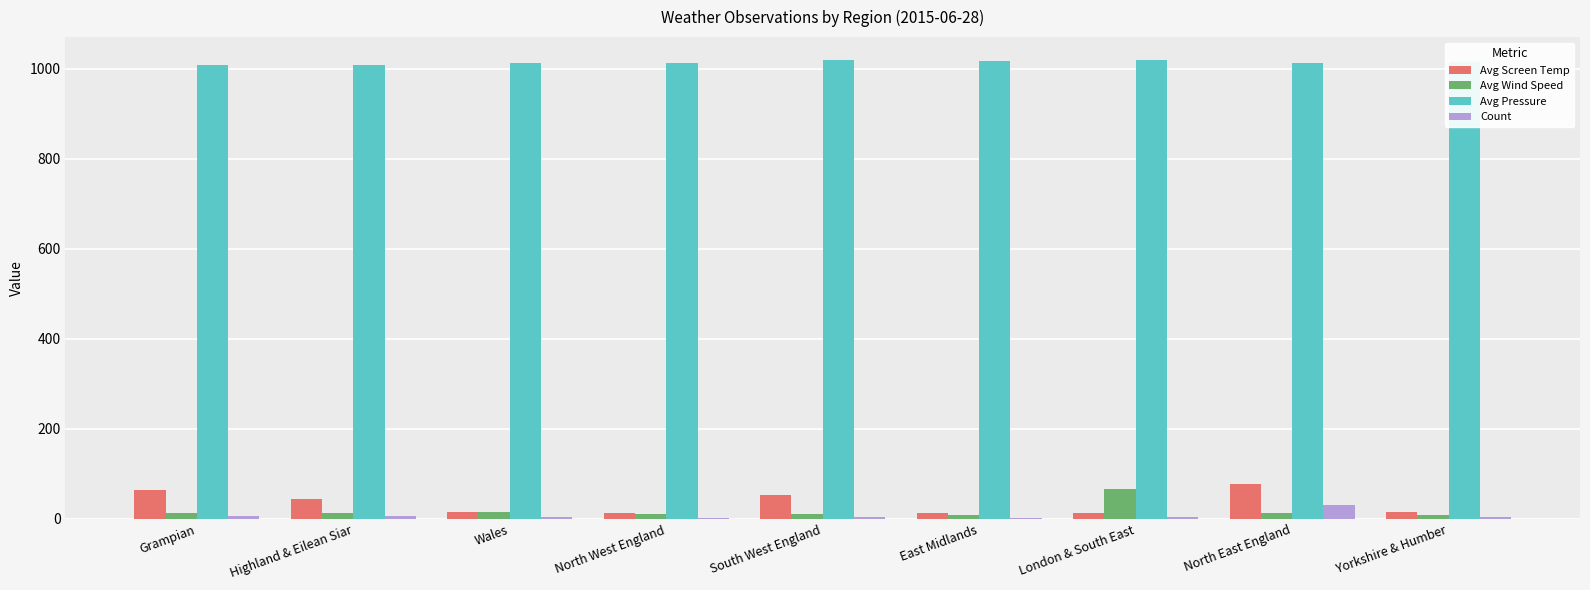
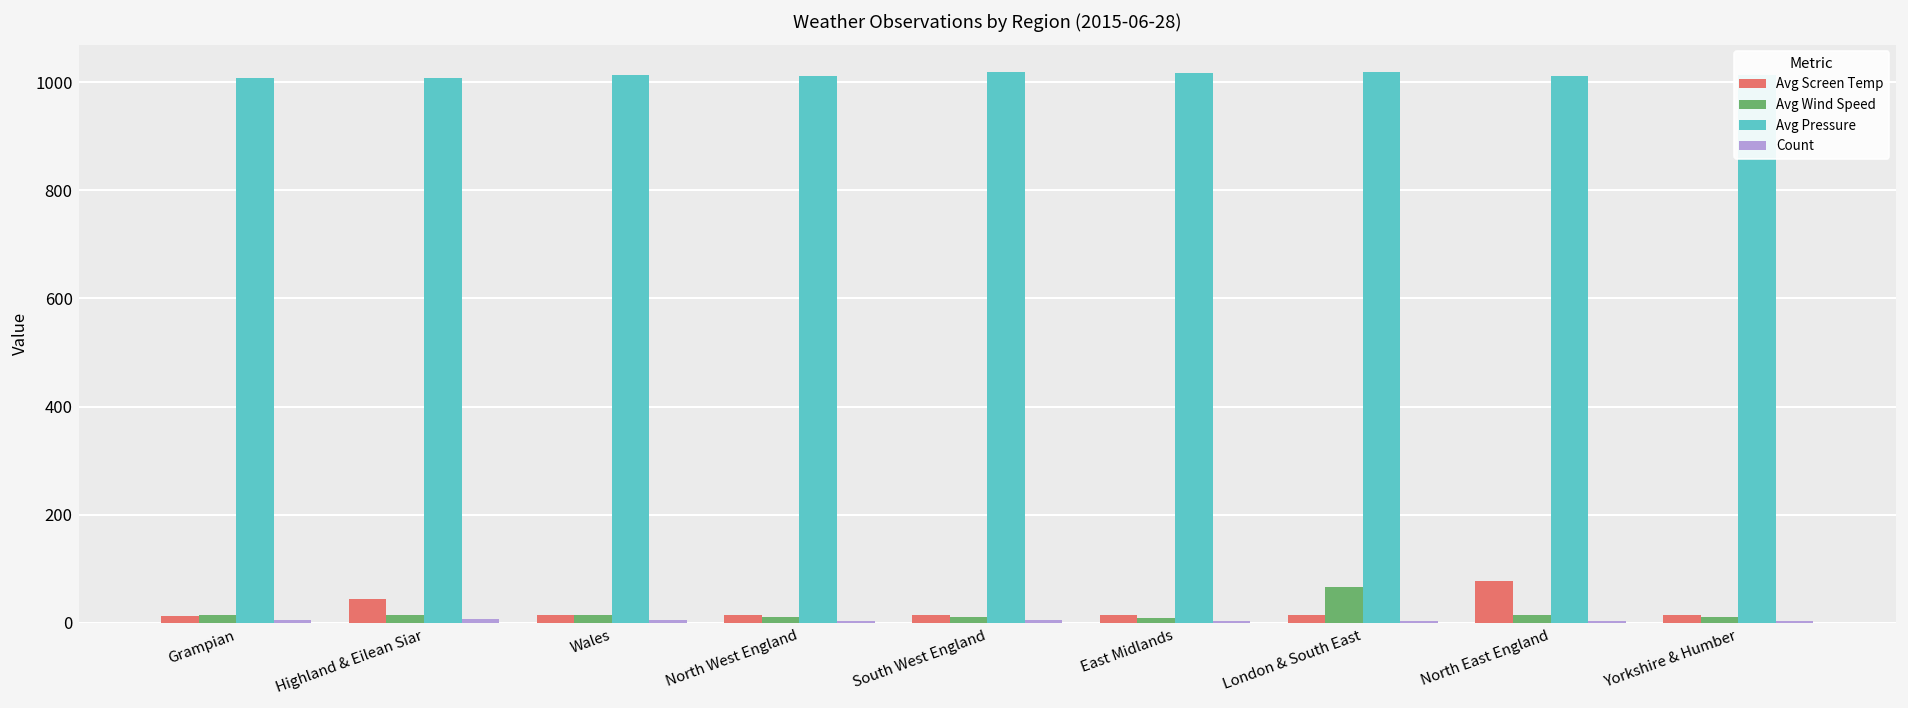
  {
    "Avg Screen Temp": {
-     "Grampian": 60,
+     "Grampian": 10,
      "Highland & Eilean Siar": 40,
      "Wales": 10,
      "North West England": 10,
-     "South West England": 50,
+     "South West England": 10,
      "East Midlands": 10,
      "London & South East": 10,
      "North East England": 80,
      "Yorkshire & Humber": 20
    },
    "Avg Wind Speed": {
      "Grampian": 10,
      "Highland & Eilean Siar": 10,
      "Wales": 20,
      "North West England": 10,
      "South West England": 10,
      "East Midlands": 10,
      "London & South East": 70,
      "North East England": 10,
      "Yorkshire & Humber": 10
    },
    "Avg Pressure": {
      "Grampian": 1010,
      "Highland & Eilean Siar": 1010,
      "Wales": 1010,
      "North West England": 1010,
      "South West England": 1020,
      "East Midlands": 1020,
      "London & South East": 1020,
      "North East England": 1010
    },
    "Count": {
      "Grampian": 10,
      "Highland & Eilean Siar": 10,
-     "North East England": 30
+     "North East England": 0
    }
  }
